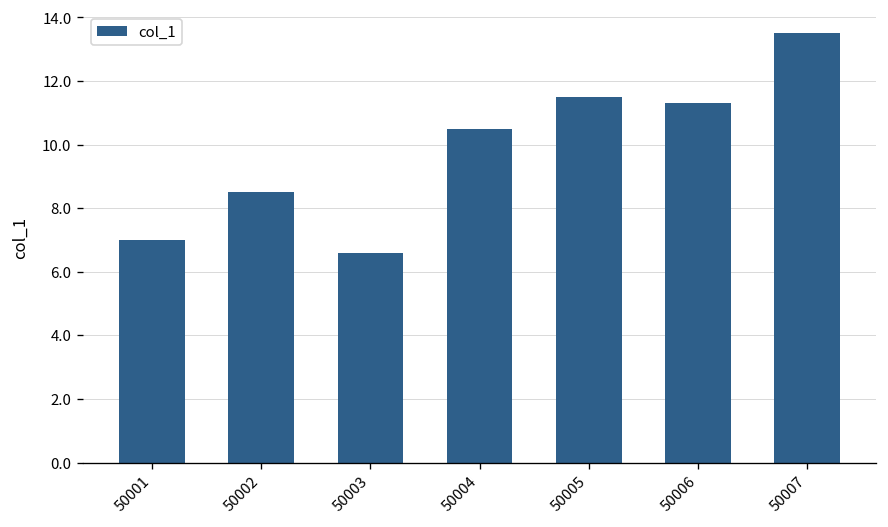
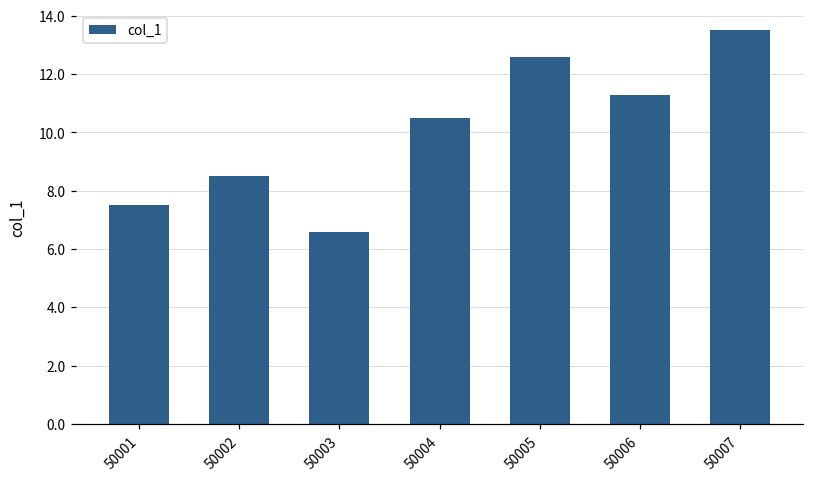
  {
-   "50001": 7.0,
+   "50001": 7.5,
    "50002": 8.5,
    "50003": 6.6,
    "50004": 10.5,
-   "50005": 11.5,
+   "50005": 12.6,
    "50006": 11.3,
    "50007": 13.5
  }
